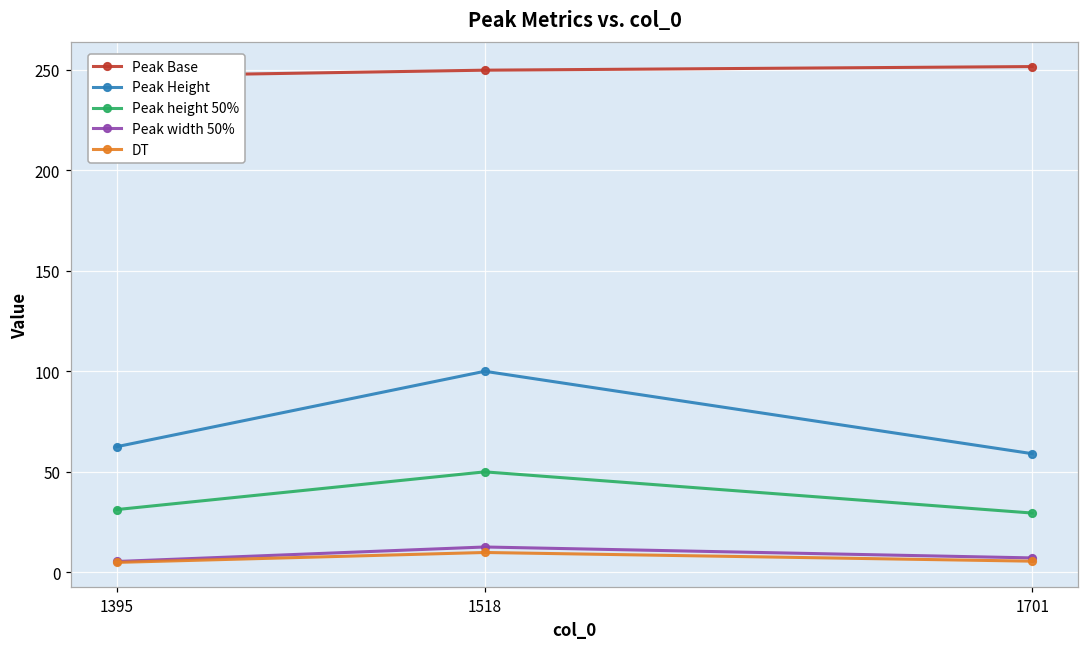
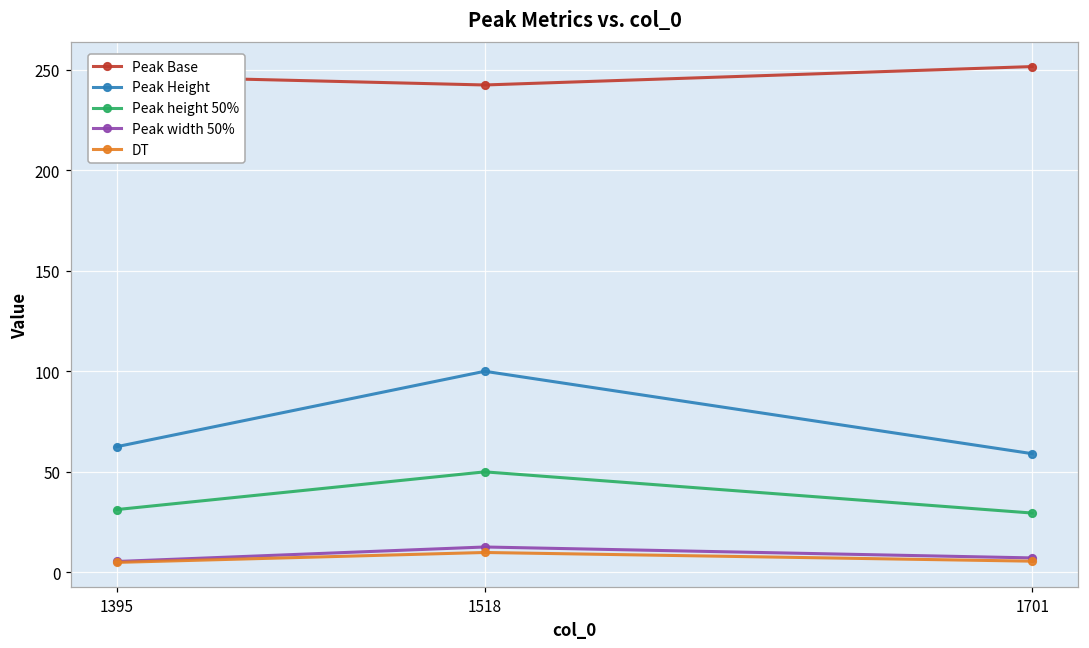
  {
    "Peak Base": {
-     "1518": 250,
+     "1518": 242,
      "1701": 251
    },
    "Peak Height": {
      "1395": 63,
      "1518": 100,
      "1701": 59
    },
    "Peak height 50%": {
      "1395": 31,
      "1518": 50,
      "1701": 30
    },
    "Peak width 50%": {
      "1518": 13,
      "1701": 7
    },
    "DT": {
      "1518": 10,
      "1701": 6
    }
  }
